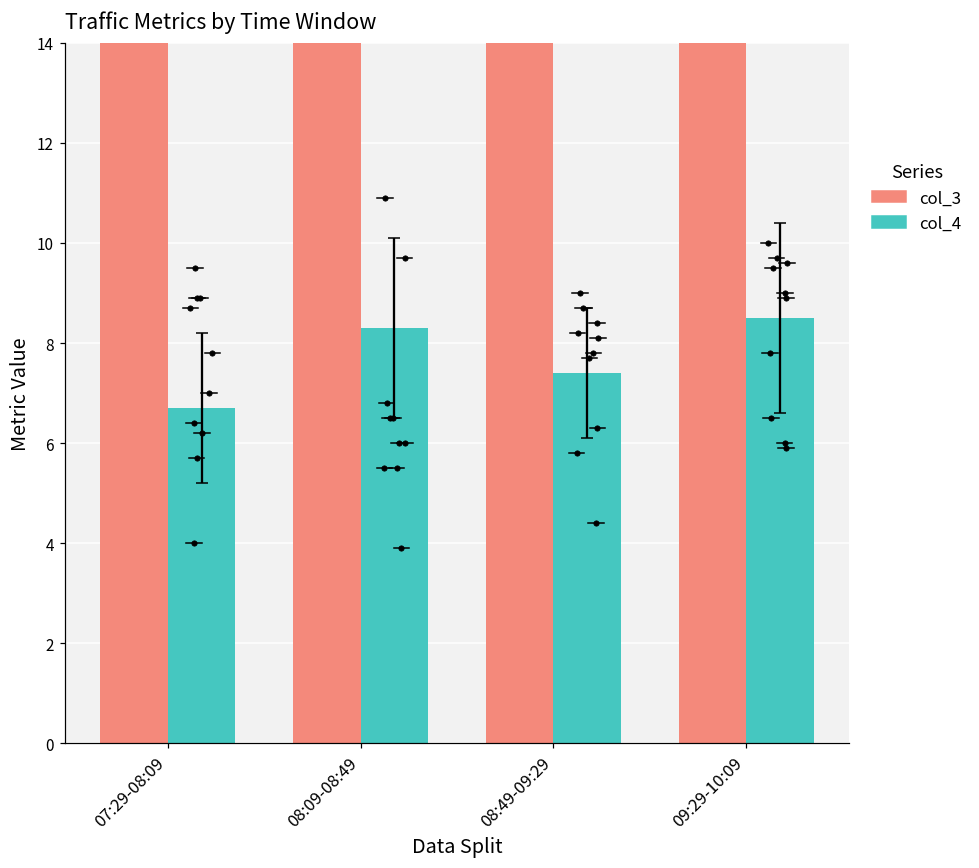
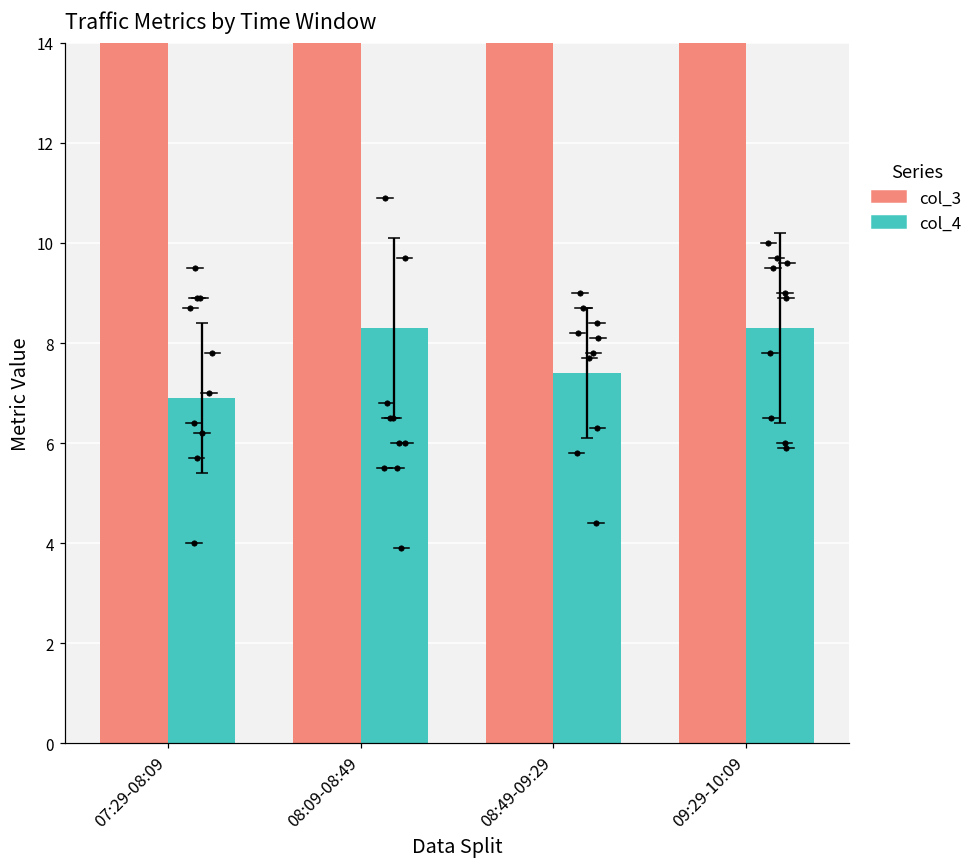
  {
    "col_4": {
-     "07:29-08:09": 6.7,
+     "07:29-08:09": 6.9,
      "08:09-08:49": 8.3,
      "08:49-09:29": 7.4,
-     "09:29-10:09": 8.5
+     "09:29-10:09": 8.3
    }
  }
